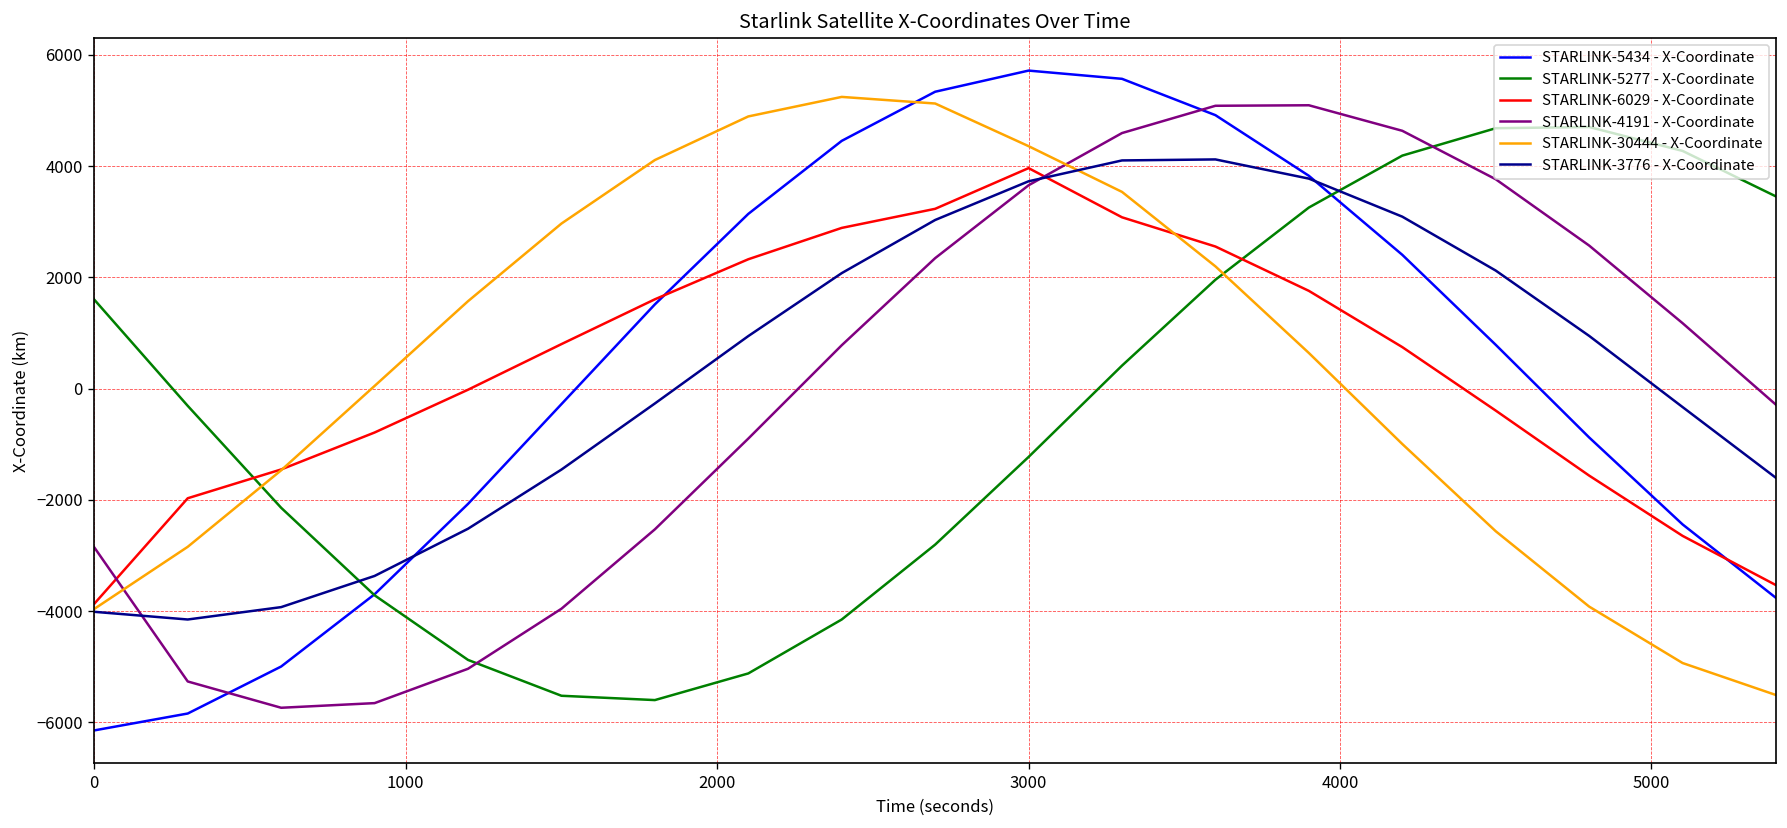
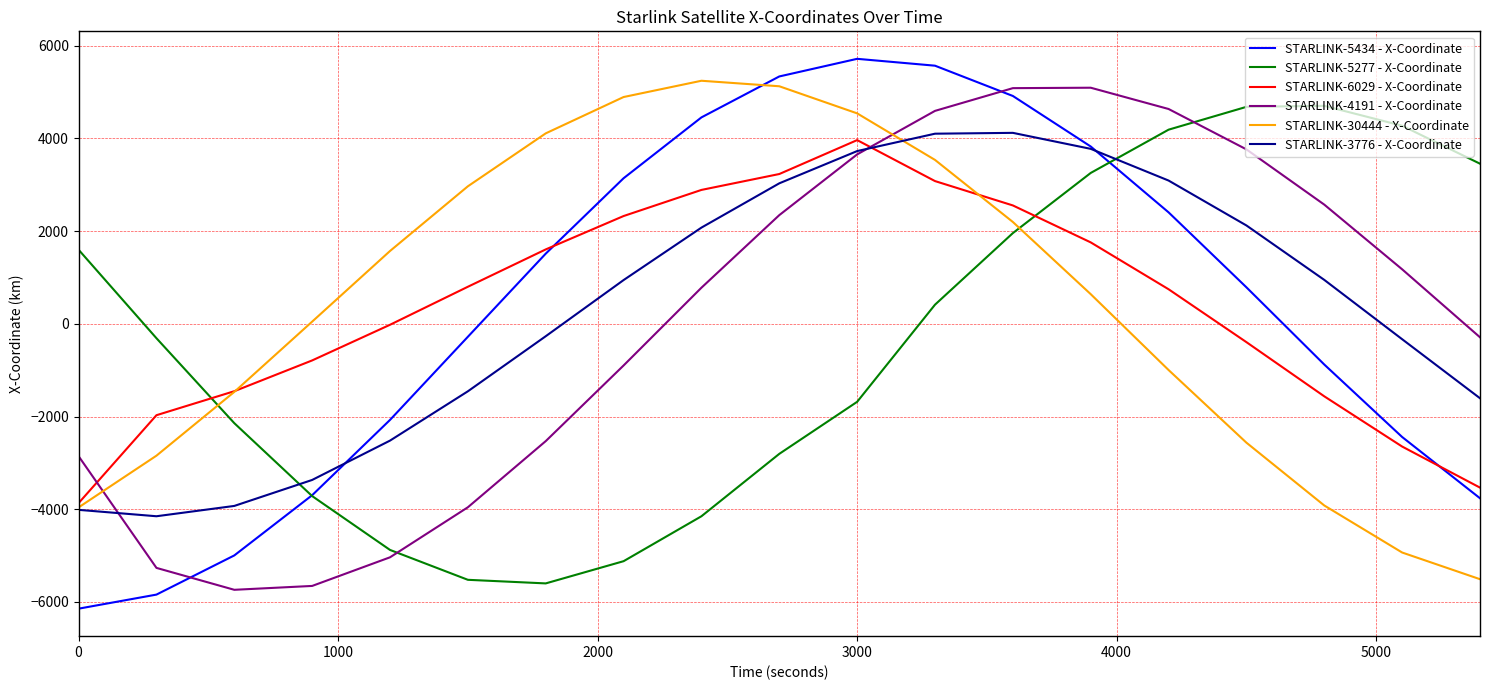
  {
    "STARLINK-5434 - X-Coordinate": {
      "0": -6100,
      "3000": 5700
    },
    "STARLINK-5277 - X-Coordinate": {
      "0": 1600,
-     "3000": -1200
+     "3000": -1700
    },
    "STARLINK-6029 - X-Coordinate": {
      "0": -3900,
      "3000": 4000
    },
    "STARLINK-4191 - X-Coordinate": {
      "0": -2900,
      "3000": 3700
    },
    "STARLINK-30444 - X-Coordinate": {
-     "3000": 4400
+     "3000": 4500
    },
    "STARLINK-3776 - X-Coordinate": {
      "3000": 3700
    }
  }
